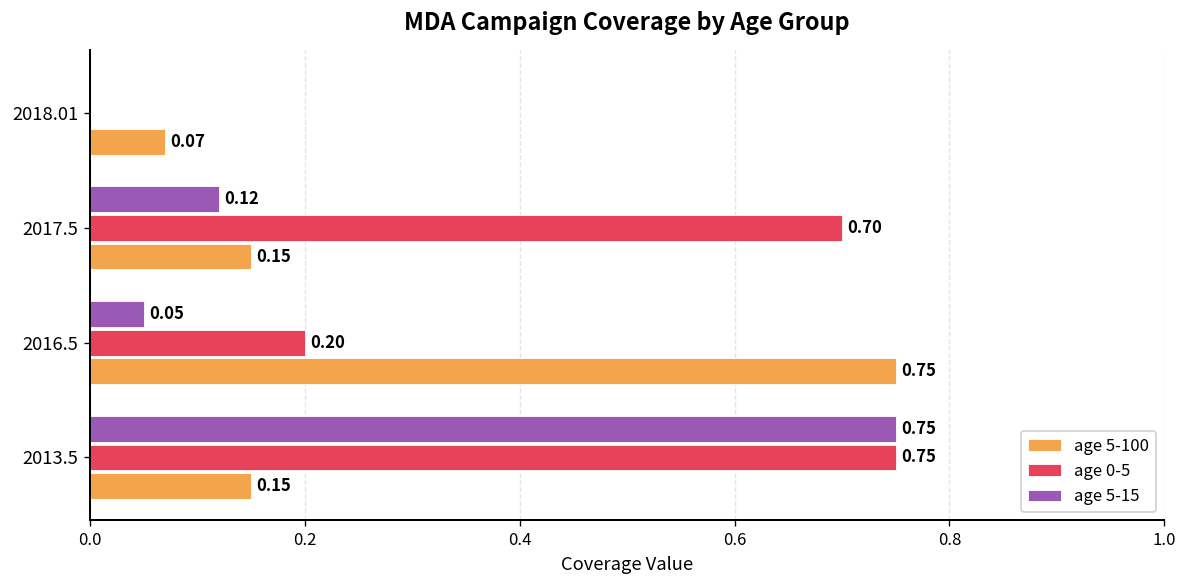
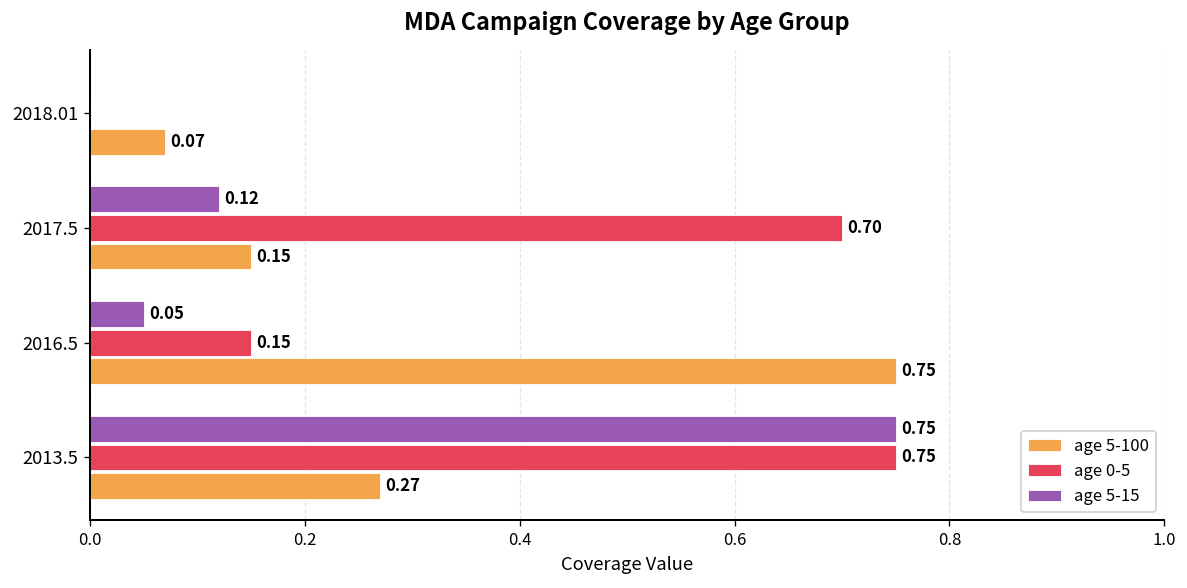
  {
    "age 5-100": {
      "2018.01": 0.07,
      "2017.5": 0.15,
      "2016.5": 0.75,
-     "2013.5": 0.15
+     "2013.5": 0.27
    },
    "age 0-5": {
      "2017.5": 0.70,
-     "2016.5": 0.20,
+     "2016.5": 0.15,
      "2013.5": 0.75
    },
    "age 5-15": {
      "2017.5": 0.12,
      "2016.5": 0.05,
      "2013.5": 0.75
    }
  }
